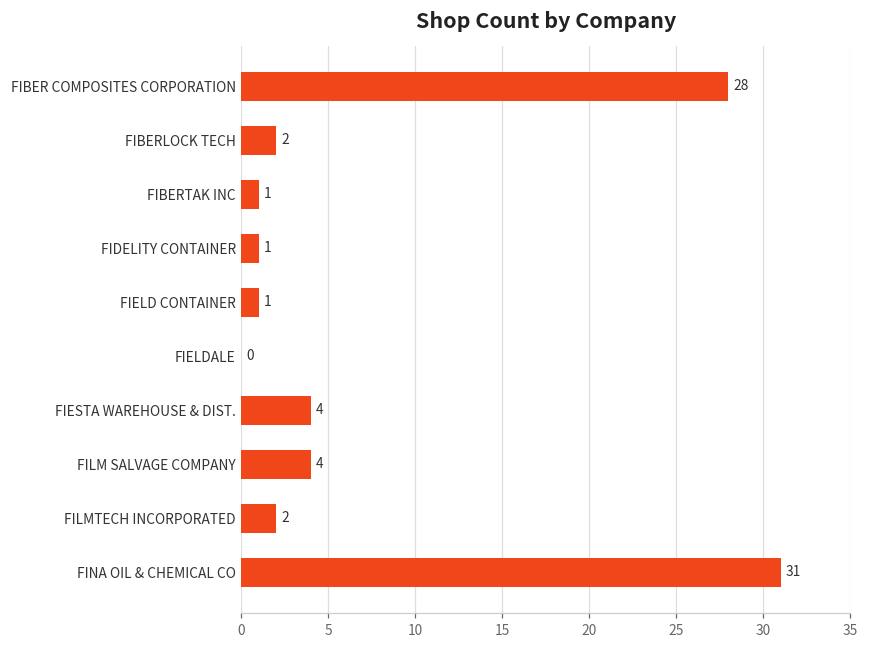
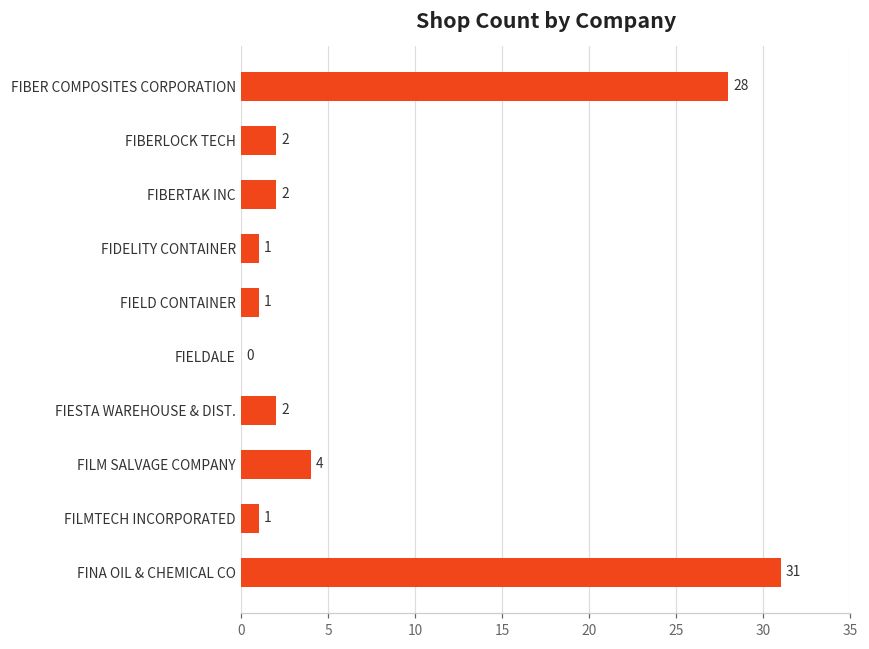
  {
    "FIBER COMPOSITES CORPORATION": 28,
    "FIBERLOCK TECH": 2,
-   "FIBERTAK INC": 1,
+   "FIBERTAK INC": 2,
    "FIDELITY CONTAINER": 1,
    "FIELD CONTAINER": 1,
    "FIELDALE": 0,
-   "FIESTA WAREHOUSE & DIST.": 4,
+   "FIESTA WAREHOUSE & DIST.": 2,
    "FILM SALVAGE COMPANY": 4,
-   "FILMTECH INCORPORATED": 2,
+   "FILMTECH INCORPORATED": 1,
    "FINA OIL & CHEMICAL CO": 31
  }
